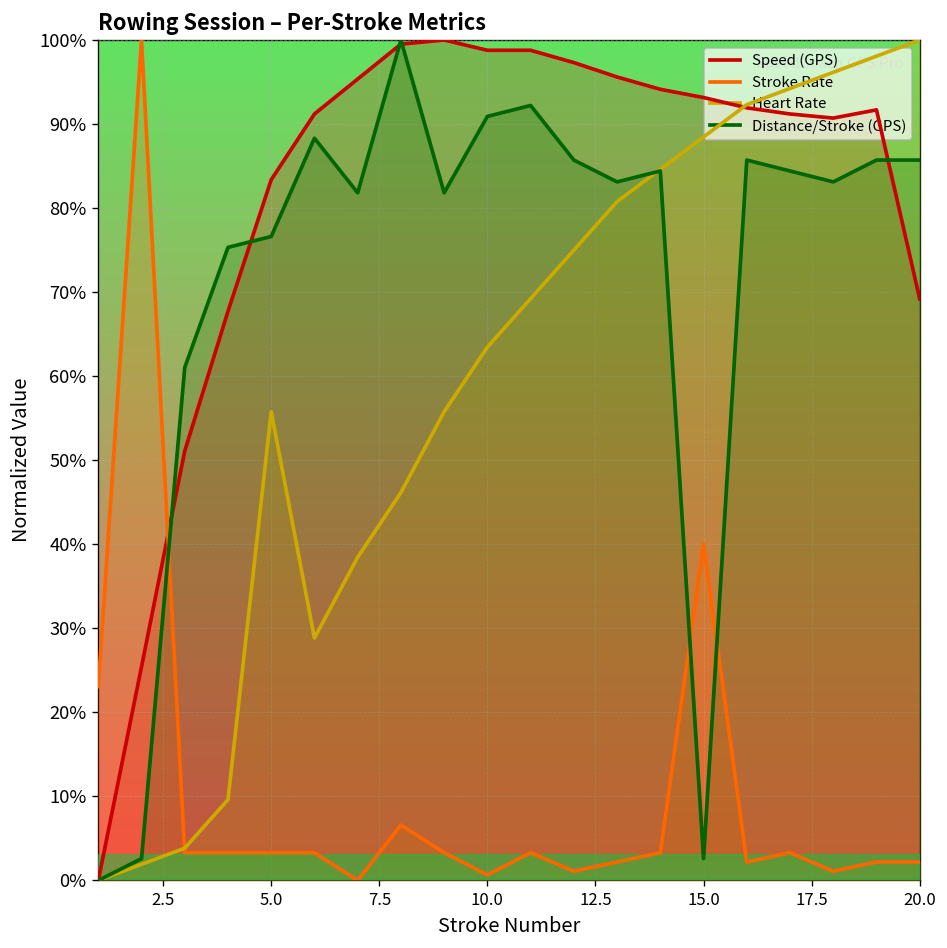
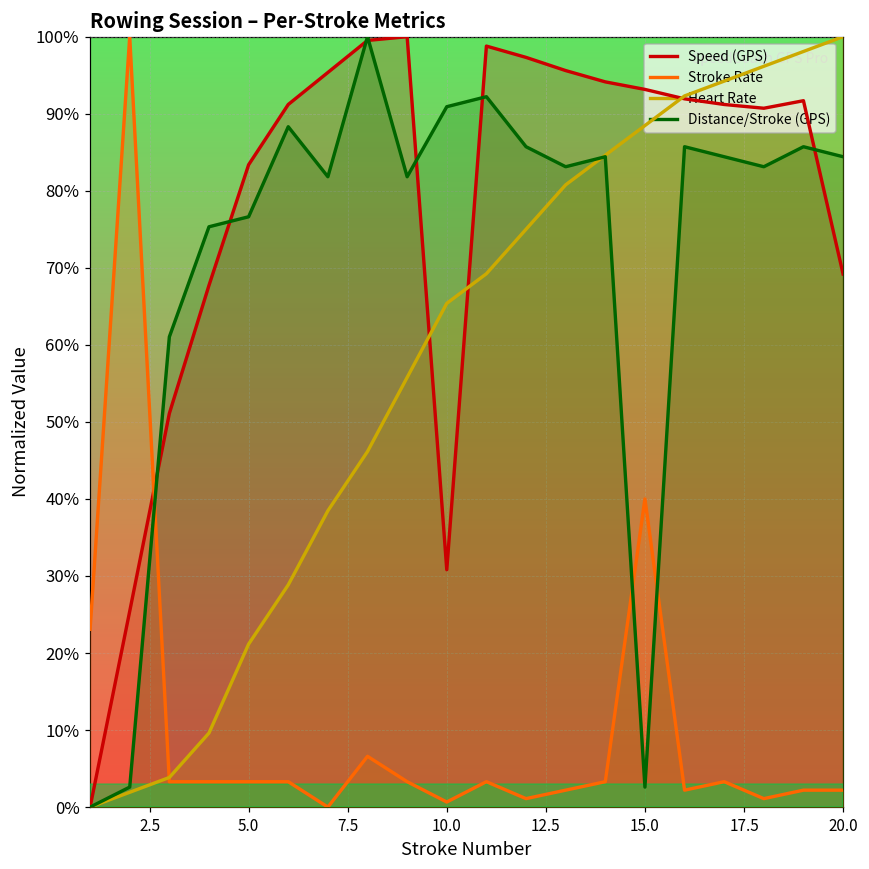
  {
    "Speed (GPS)": {
      "5.0": "83%",
-     "10.0": "99%",
+     "10.0": "31%",
      "20.0": "69%"
    },
    "Stroke Rate": {
      "5.0": "3%",
      "15.0": "40%"
    },
    "Heart Rate": {
-     "5.0": "56%",
-     "10.0": "63%",
+     "5.0": "21%",
+     "10.0": "65%",
      "20.0": "100%"
    },
    "Distance/Stroke (GPS)": {
      "5.0": "77%",
      "10.0": "91%",
-     "20.0": "86%"
+     "20.0": "84%"
    }
  }
